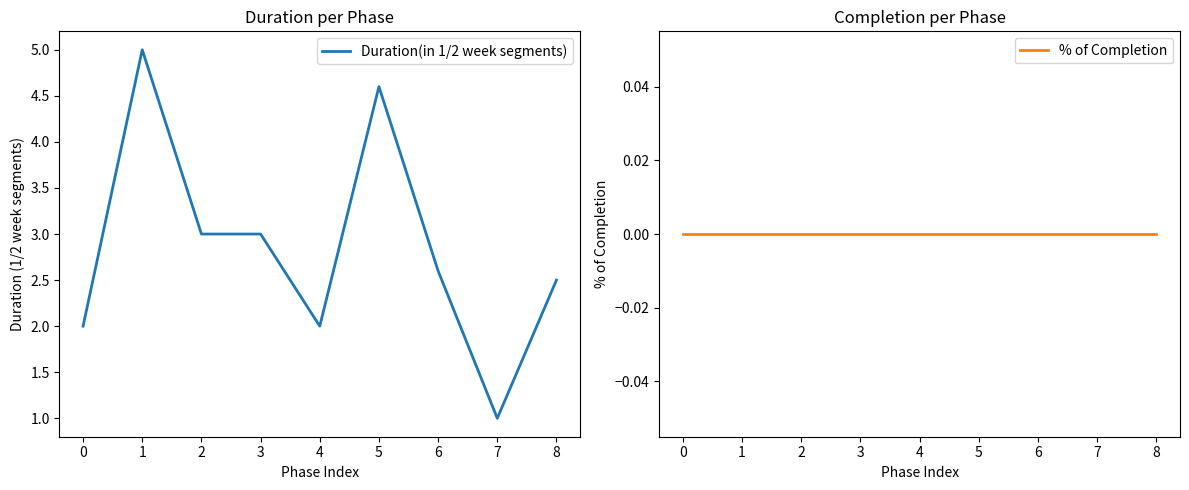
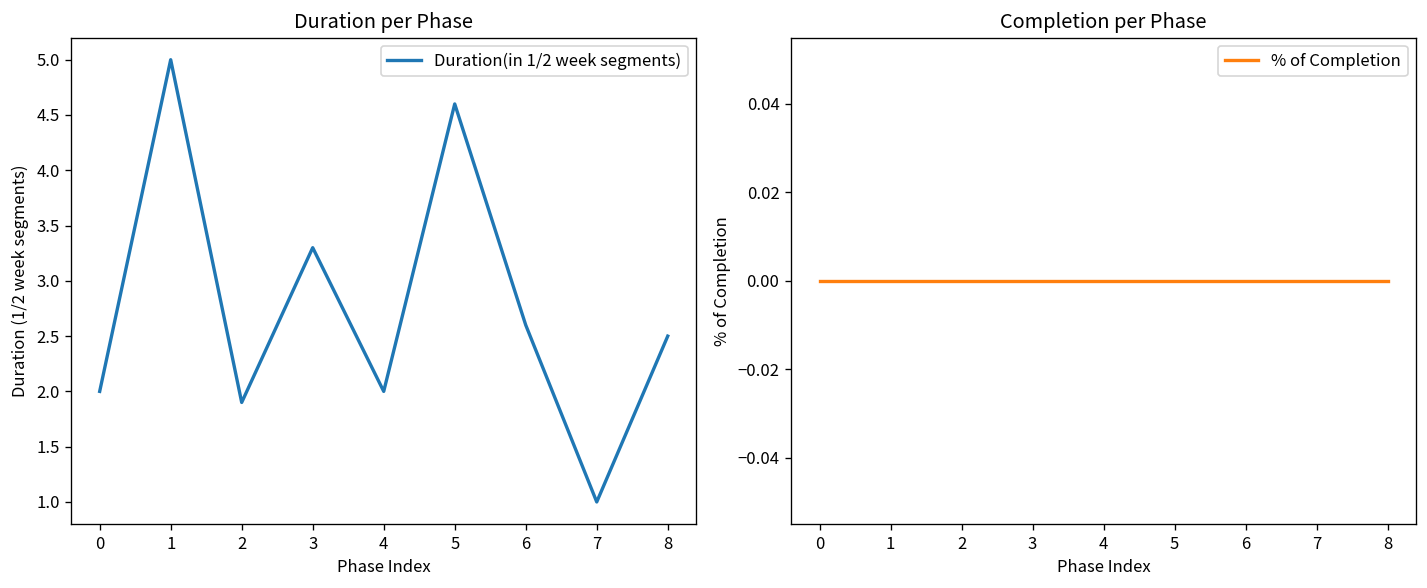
  {
    "Duration per Phase": {
      "0": 2.0,
      "1": 5.0,
-     "2": 3.0,
-     "3": 3.0,
+     "2": 1.9,
+     "3": 3.3,
      "4": 2.0,
      "5": 4.6,
      "6": 2.6,
      "7": 1.0,
      "8": 2.5
    },
    "Completion per Phase": {
      "0": 0.000,
      "1": 0.000,
      "2": 0.000,
      "3": 0.000,
      "4": 0.000,
      "5": 0.000,
      "6": 0.000,
      "7": 0.000,
      "8": 0.000
    }
  }
